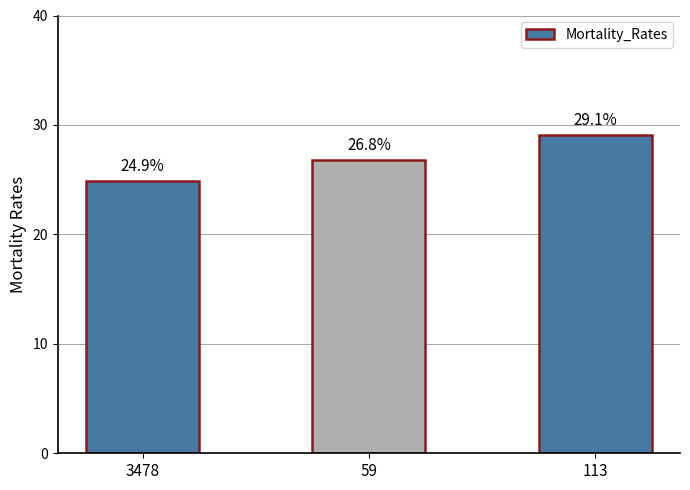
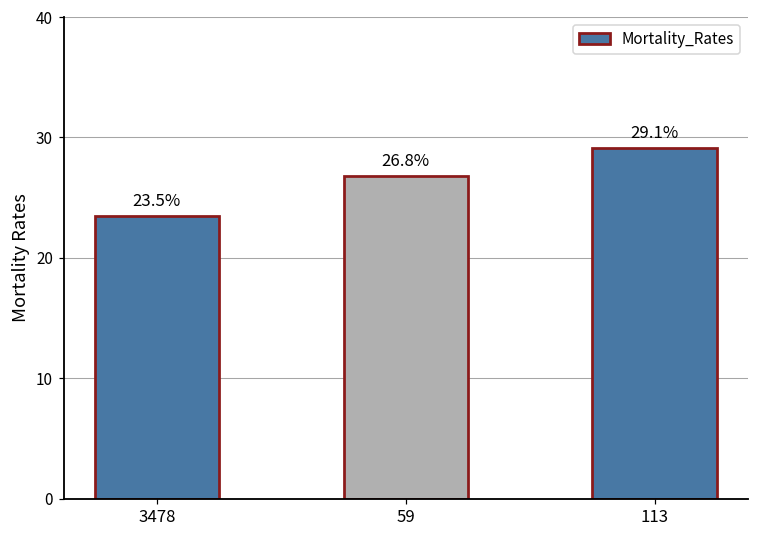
  {
-   "3478": "24.9%",
+   "3478": "23.5%",
    "59": "26.8%",
    "113": "29.1%"
  }
